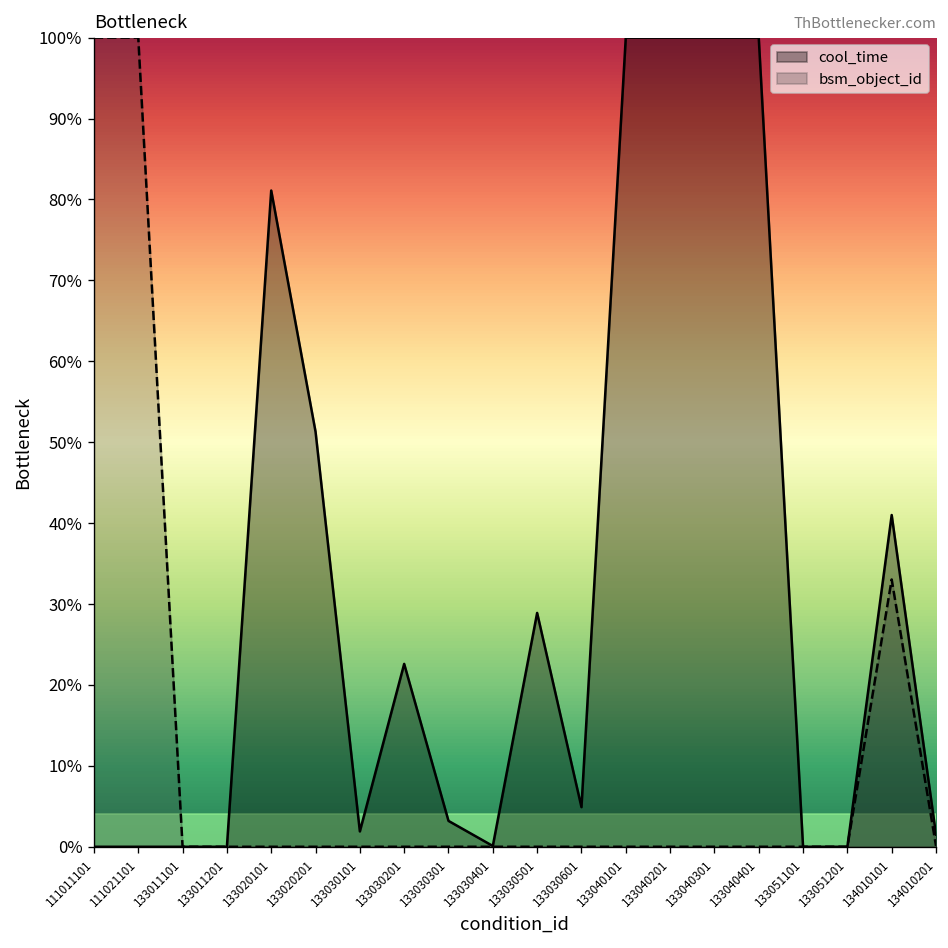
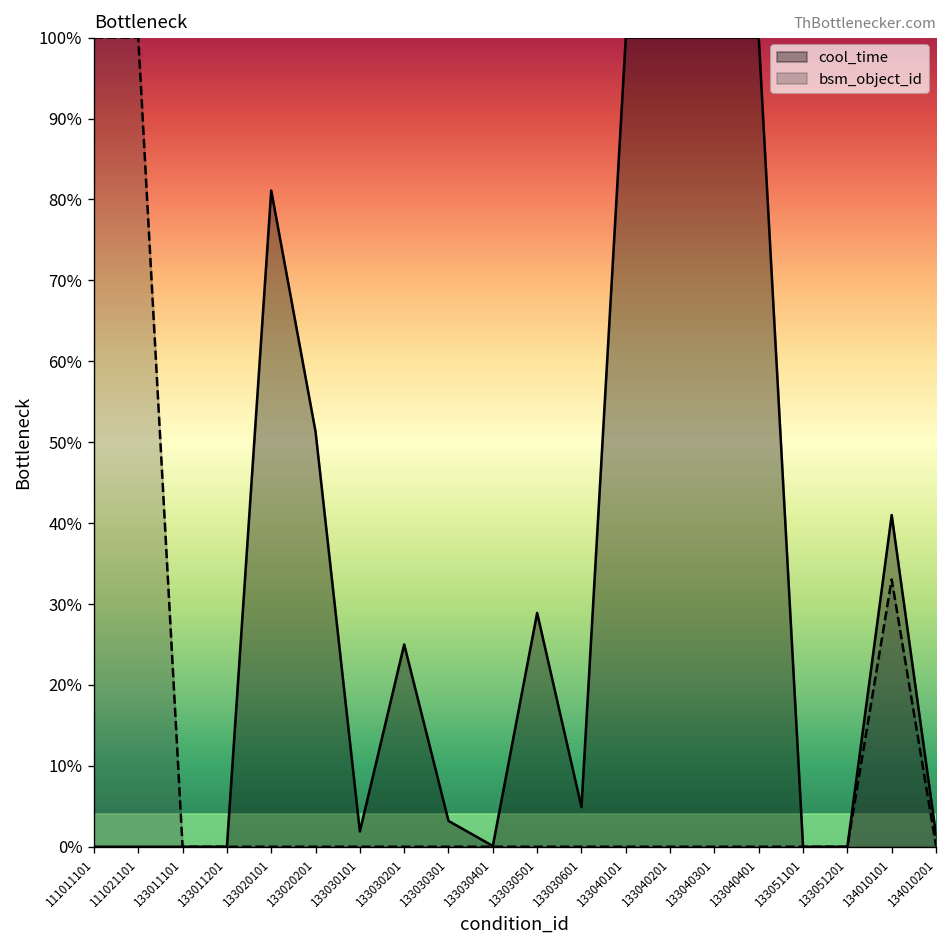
  {
    "cool_time": {
      "133020101": "81%",
      "133020201": "51%",
-     "133030201": "23%",
+     "133030201": "25%",
      "133030501": "29%",
      "133030601": "5%",
      "133040101": "100%",
      "133040201": "100%",
      "133040301": "100%",
      "133040401": "100%",
      "134010101": "41%"
    },
    "bsm_object_id": {
      "111011101": "100%",
      "111021101": "100%",
      "134010101": "33%"
    }
  }
